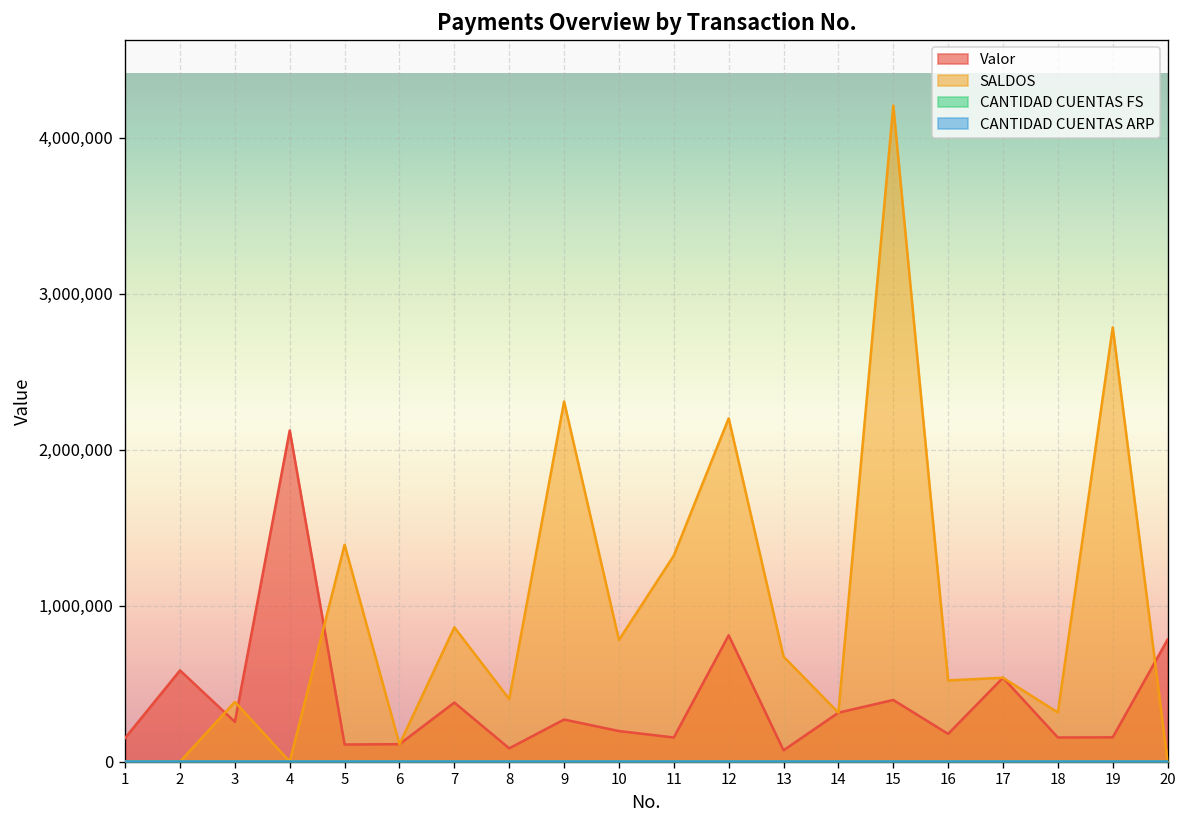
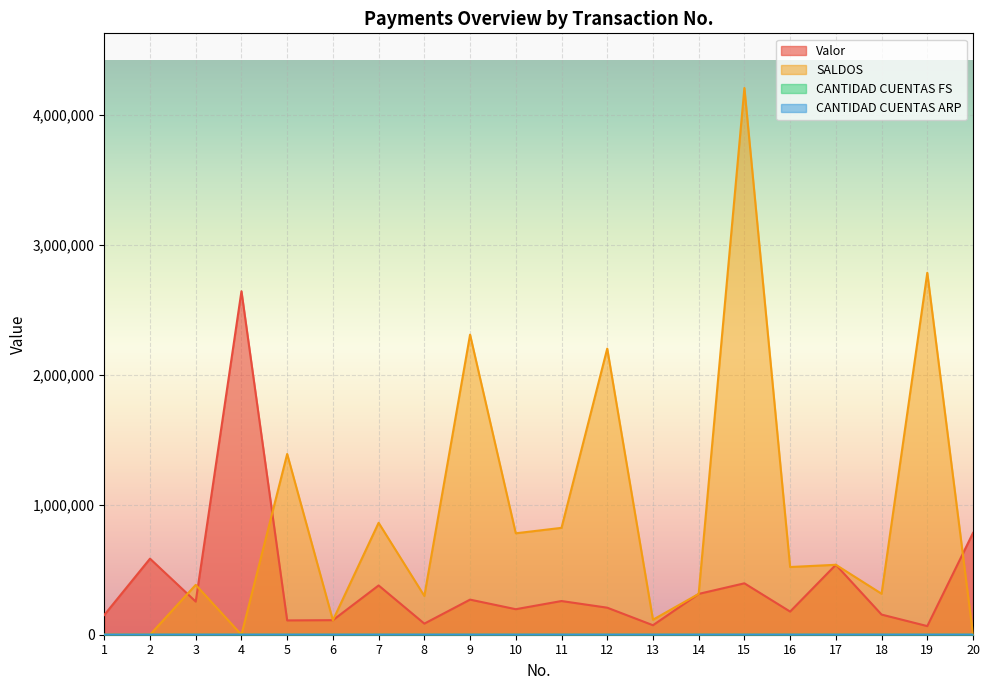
  {
    "Valor": {
      "1": "150,000",
      "2": "590,000",
      "3": "250,000",
-     "4": "2,120,000",
+     "4": "2,640,000",
      "5": "110,000",
      "7": "380,000",
      "8": "90,000",
      "9": "270,000",
      "10": "200,000",
-     "11": "160,000",
-     "12": "810,000",
+     "11": "260,000",
+     "12": "210,000",
      "13": "70,000",
      "15": "400,000",
      "16": "180,000",
      "18": "160,000",
-     "19": "160,000",
+     "19": "70,000",
      "20": "780,000"
    },
    "SALDOS": {
      "3": "380,000",
      "5": "1,390,000",
      "7": "860,000",
-     "8": "400,000",
+     "8": "300,000",
      "9": "2,310,000",
      "10": "780,000",
-     "11": "1,320,000",
+     "11": "820,000",
      "12": "2,200,000",
-     "13": "670,000",
+     "13": "120,000",
      "15": "4,210,000",
      "16": "520,000",
      "18": "320,000",
      "19": "2,780,000"
    },
    "CANTIDAD CUENTAS ARP": {
      "3": "0",
      "5": "0",
      "6": "0",
      "7": "0",
      "8": "0",
      "9": "0",
      "10": "0",
      "11": "0",
      "12": "0",
      "13": "0",
      "14": "0",
      "15": "0",
      "16": "0",
      "17": "0",
      "18": "0",
      "19": "0"
    }
  }
